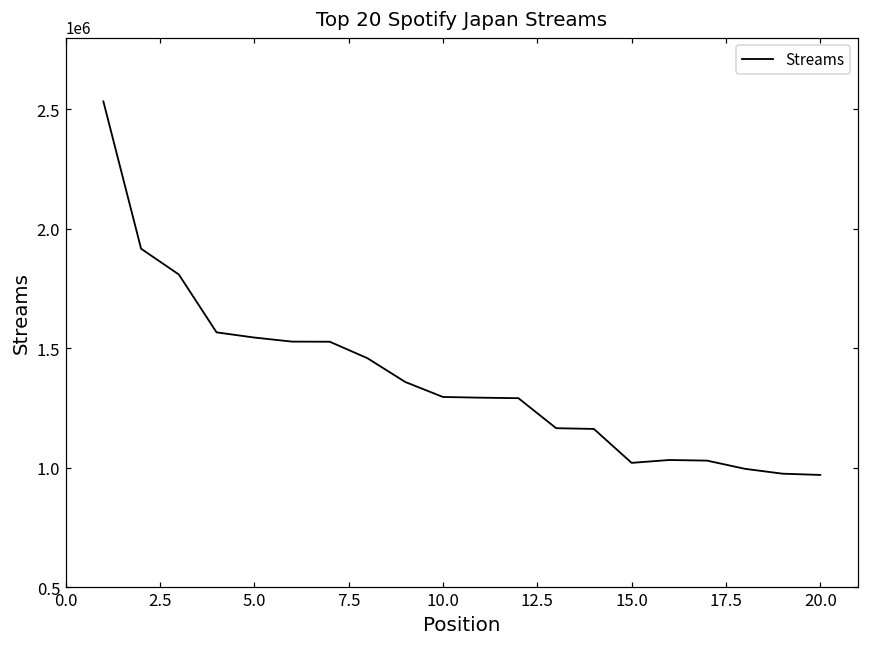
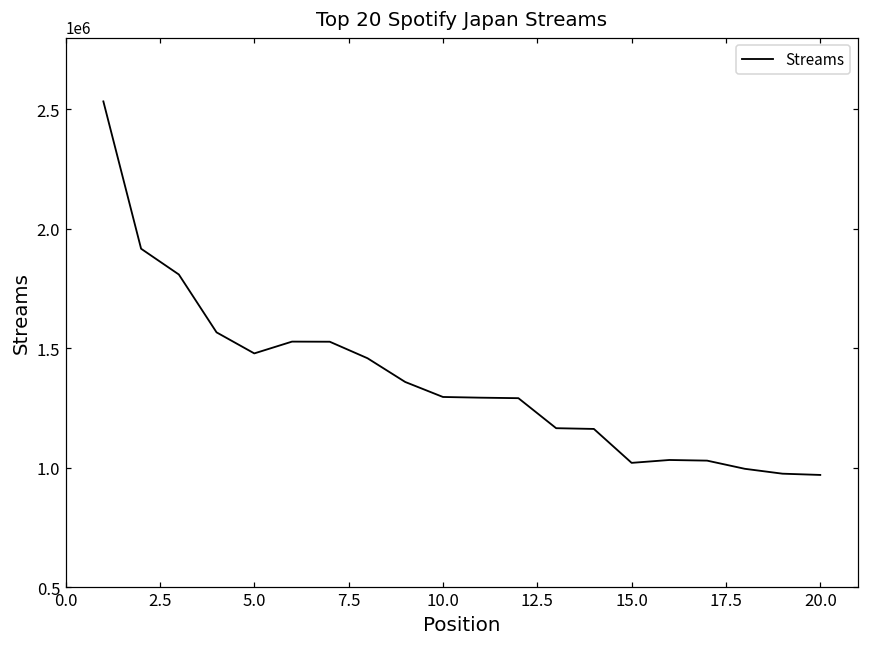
  {
-   "5.0": 1540000,
+   "5.0": 1480000,
    "10.0": 1300000,
    "15.0": 1020000,
    "20.0": 970000
  }
